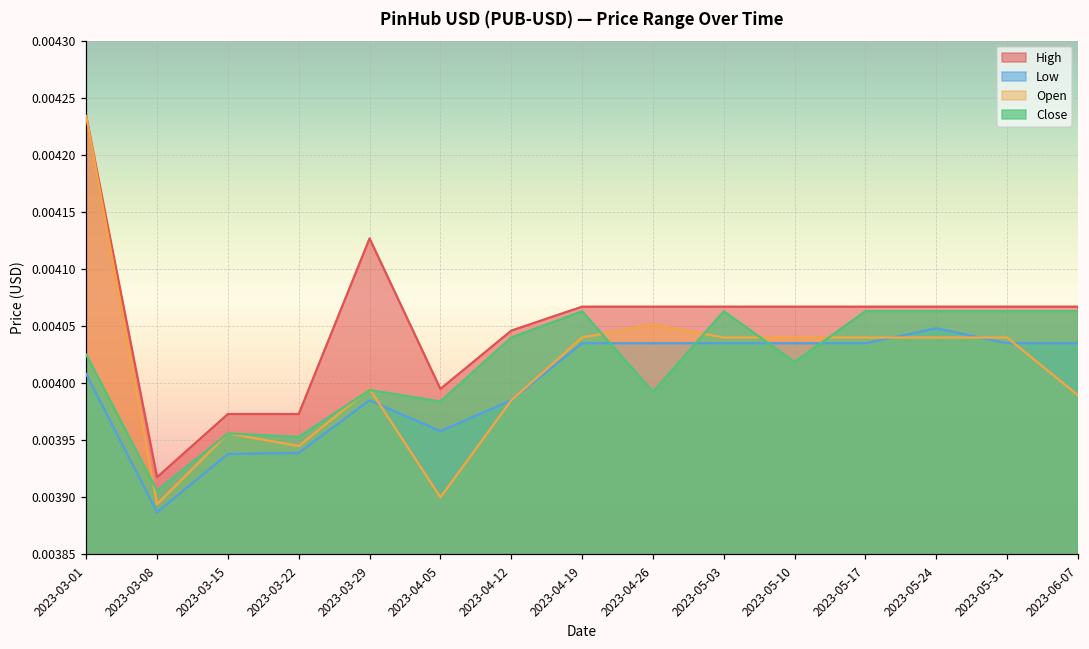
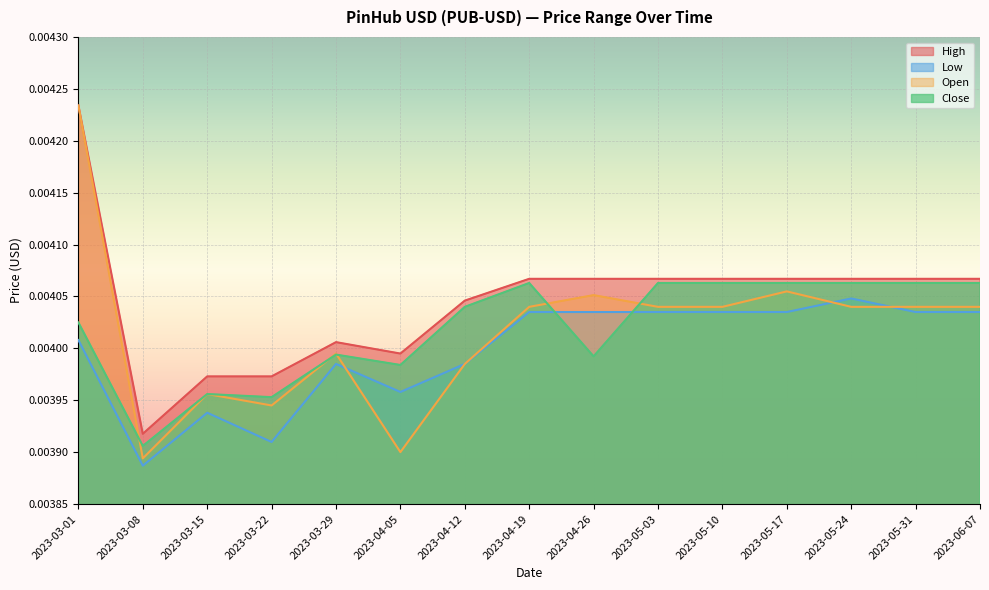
  {
    "High": {
      "2023-03-08": 0.003918,
      "2023-03-15": 0.003973,
      "2023-03-22": 0.003973,
-     "2023-03-29": 0.004127,
+     "2023-03-29": 0.004006,
      "2023-04-05": 0.003995,
      "2023-04-12": 0.004046,
      "2023-04-19": 0.004067,
      "2023-04-26": 0.004067,
      "2023-05-03": 0.004067,
      "2023-05-10": 0.004067,
      "2023-05-17": 0.004067,
      "2023-05-24": 0.004067,
      "2023-05-31": 0.004067,
      "2023-06-07": 0.004067
    },
    "Low": {
      "2023-03-01": 0.004008,
      "2023-03-08": 0.003887,
      "2023-03-15": 0.003938,
-     "2023-03-22": 0.003939,
+     "2023-03-22": 0.003910,
      "2023-03-29": 0.003985,
      "2023-04-05": 0.003958,
      "2023-04-19": 0.004035,
      "2023-04-26": 0.004035,
      "2023-05-03": 0.004035,
      "2023-05-10": 0.004035,
      "2023-05-17": 0.004035,
      "2023-05-24": 0.004048,
      "2023-05-31": 0.004035,
      "2023-06-07": 0.004035
    },
    "Open": {
      "2023-03-08": 0.003894,
      "2023-03-22": 0.003945,
      "2023-04-05": 0.003900,
      "2023-04-19": 0.004040,
      "2023-04-26": 0.004051,
      "2023-05-03": 0.004040,
      "2023-05-10": 0.004040,
-     "2023-05-17": 0.004040,
+     "2023-05-17": 0.004055,
      "2023-05-24": 0.004040,
      "2023-05-31": 0.004040,
-     "2023-06-07": 0.003989
+     "2023-06-07": 0.004040
    },
    "Close": {
      "2023-03-01": 0.004025,
      "2023-03-08": 0.003906,
      "2023-03-22": 0.003953,
      "2023-04-05": 0.003984,
      "2023-04-12": 0.004040,
      "2023-04-19": 0.004063,
      "2023-04-26": 0.003992,
      "2023-05-03": 0.004063,
-     "2023-05-10": 0.004019,
+     "2023-05-10": 0.004063,
      "2023-05-17": 0.004063,
      "2023-05-24": 0.004063,
      "2023-05-31": 0.004063,
      "2023-06-07": 0.004063
    }
  }
